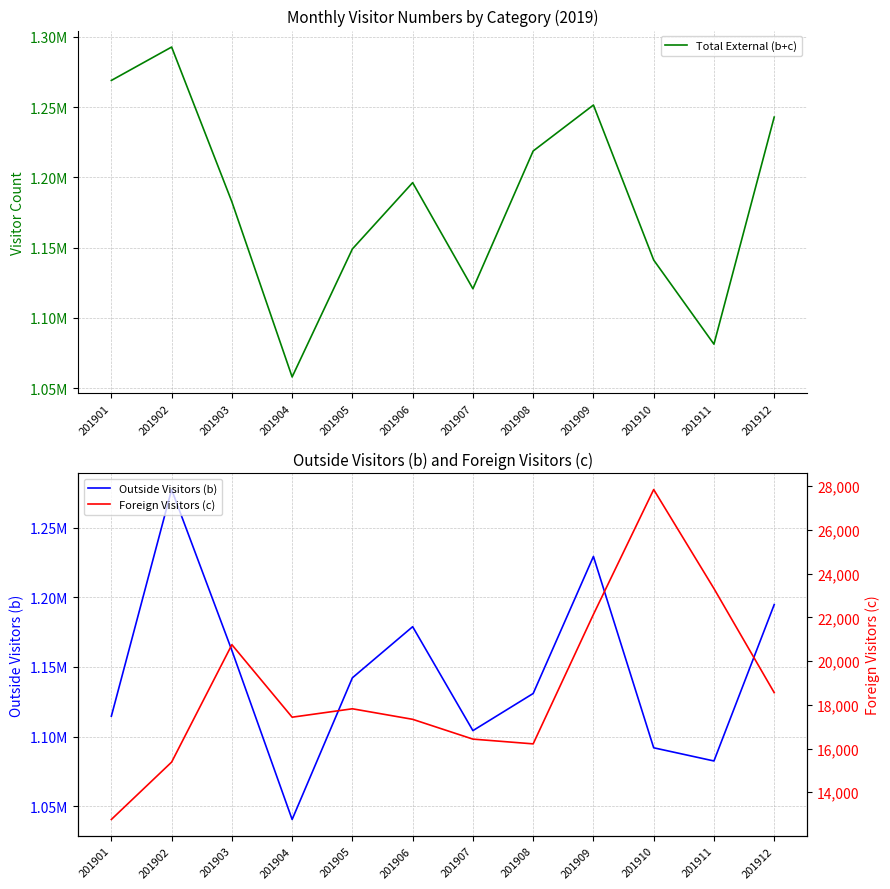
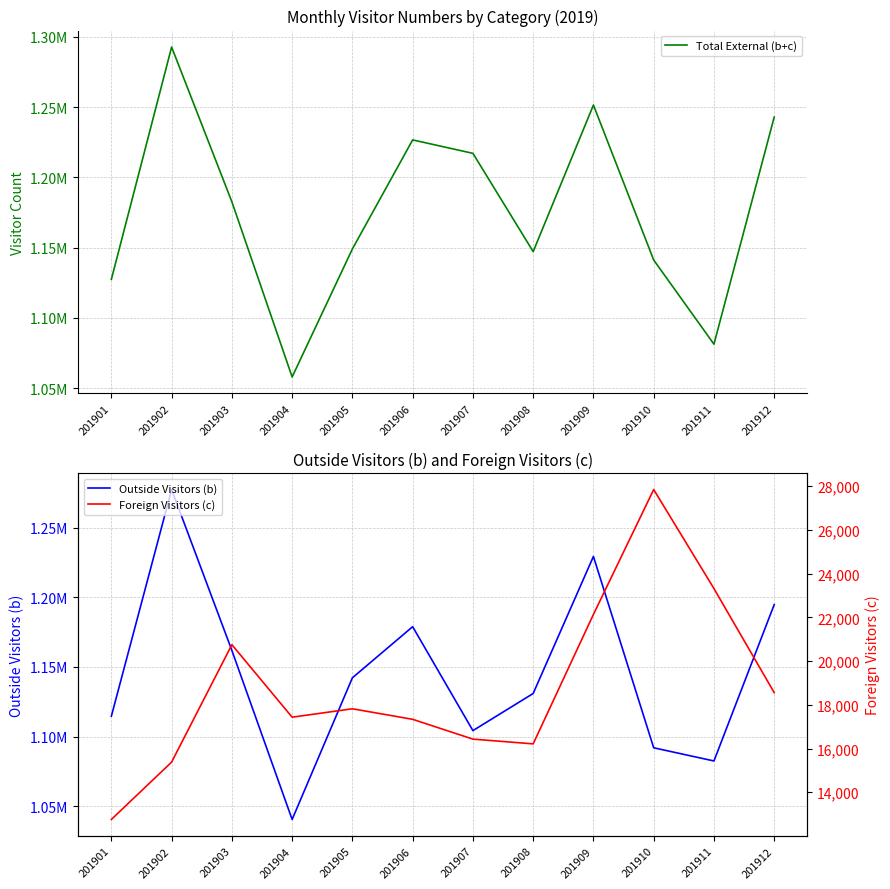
  {
    "Monthly Visitor Numbers by Category (2019)": {
-     "201901": 1269000,
+     "201901": 1127000,
      "201902": 1293000,
      "201903": 1183000,
      "201904": 1058000,
      "201905": 1149000,
-     "201906": 1196000,
-     "201907": 1121000,
-     "201908": 1219000,
+     "201906": 1227000,
+     "201907": 1217000,
+     "201908": 1147000,
      "201909": 1251000,
      "201910": 1141000,
      "201911": 1081000,
      "201912": 1243000
    }
  }
